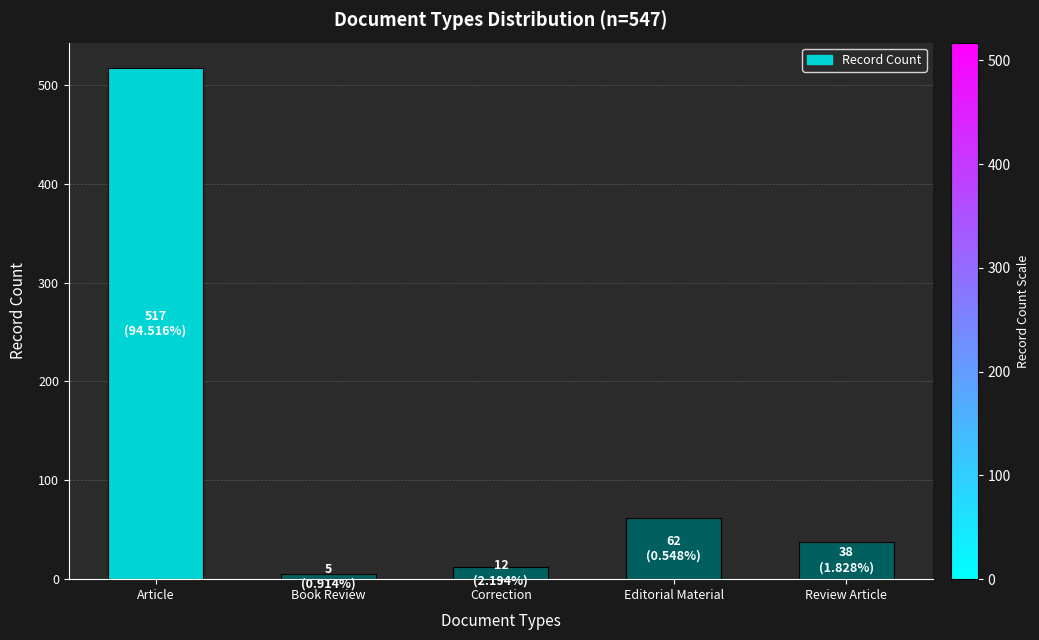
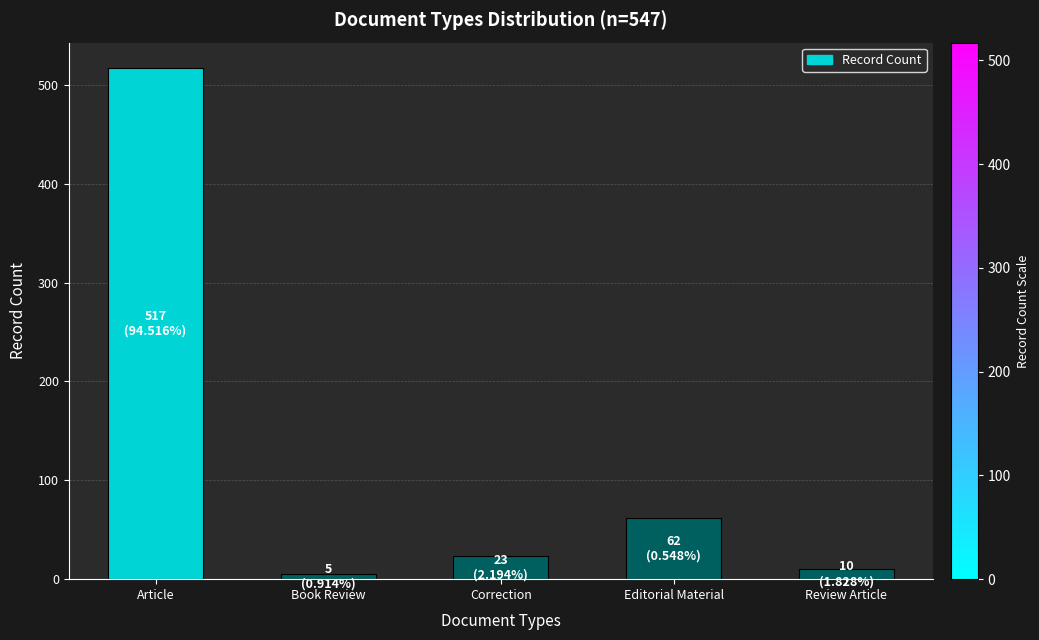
  {
    "Article": 517,
    "Book Review": 5,
-   "Correction": 12,
+   "Correction": 23,
    "Editorial Material": 62,
-   "Review Article": 38
+   "Review Article": 10
  }
